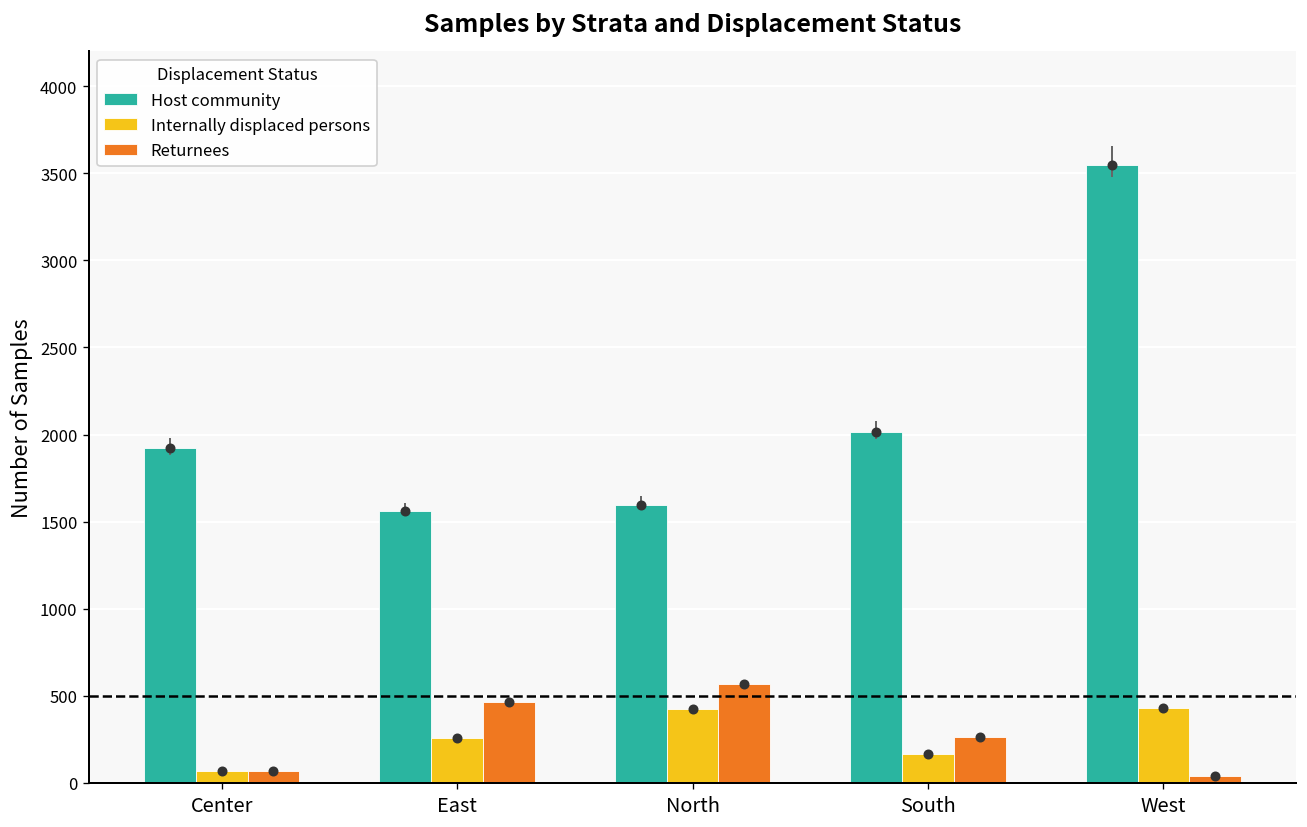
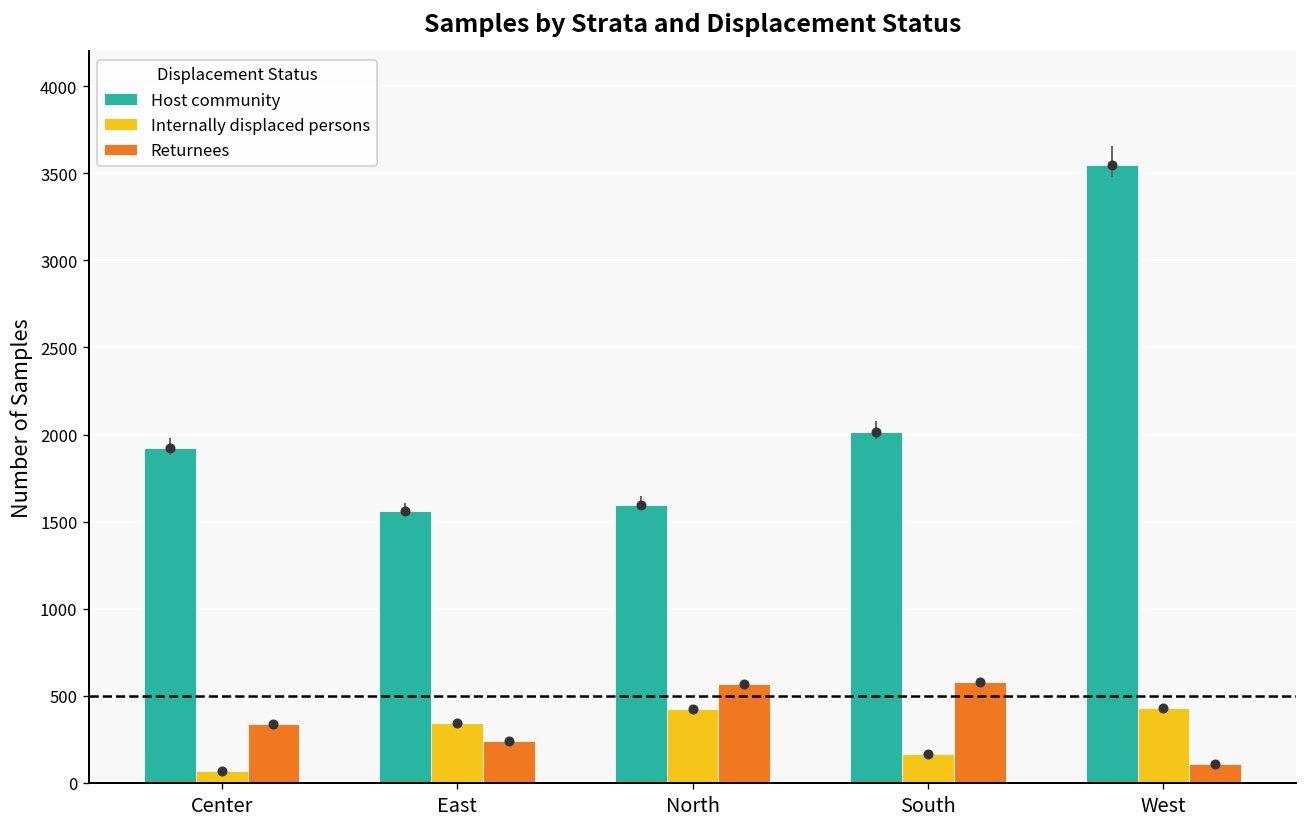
  {
    "Host community": {
      "Center": 1920,
      "East": 1560,
      "North": 1600,
      "South": 2020,
      "West": 3550
    },
    "Internally displaced persons": {
      "Center": 70,
-     "East": 260,
+     "East": 350,
      "North": 420,
      "South": 170,
      "West": 430
    },
    "Returnees": {
-     "Center": 70,
-     "East": 460,
+     "Center": 340,
+     "East": 240,
      "North": 570,
-     "South": 270,
-     "West": 40
+     "South": 580,
+     "West": 110
    }
  }
